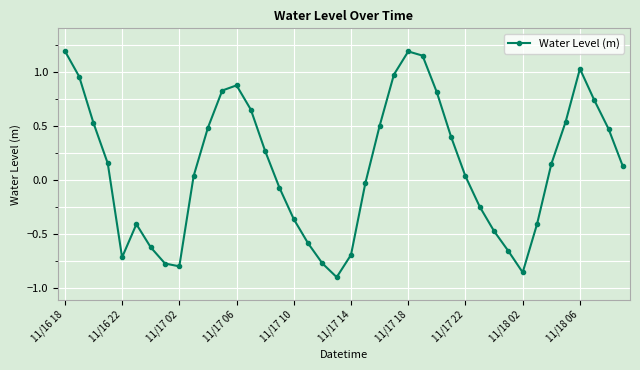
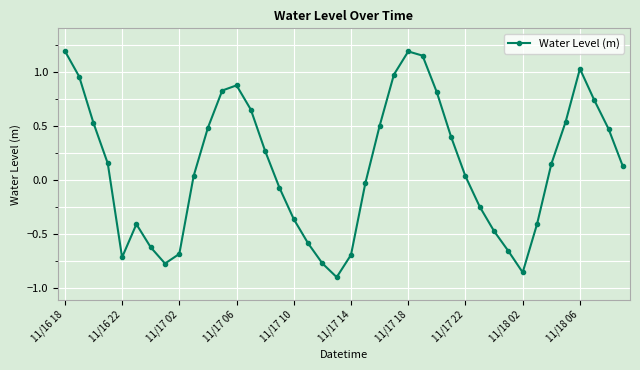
  {
    "11/16 18": 1.20,
    "11/16 22": -0.72,
-   "11/17 02": -0.80,
+   "11/17 02": -0.68,
    "11/17 06": 0.88,
    "11/17 10": -0.36,
    "11/17 14": -0.69,
    "11/17 18": 1.19,
    "11/17 22": 0.04,
    "11/18 02": -0.86,
    "11/18 06": 1.03
  }
